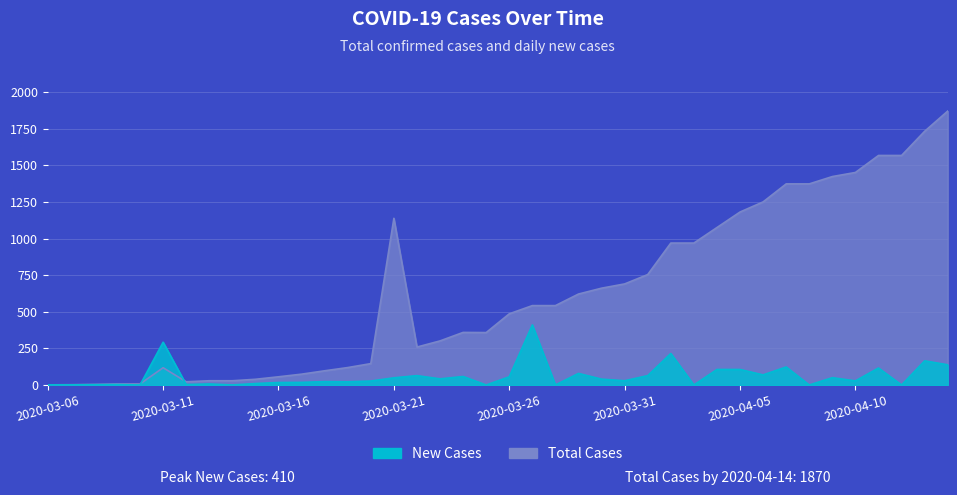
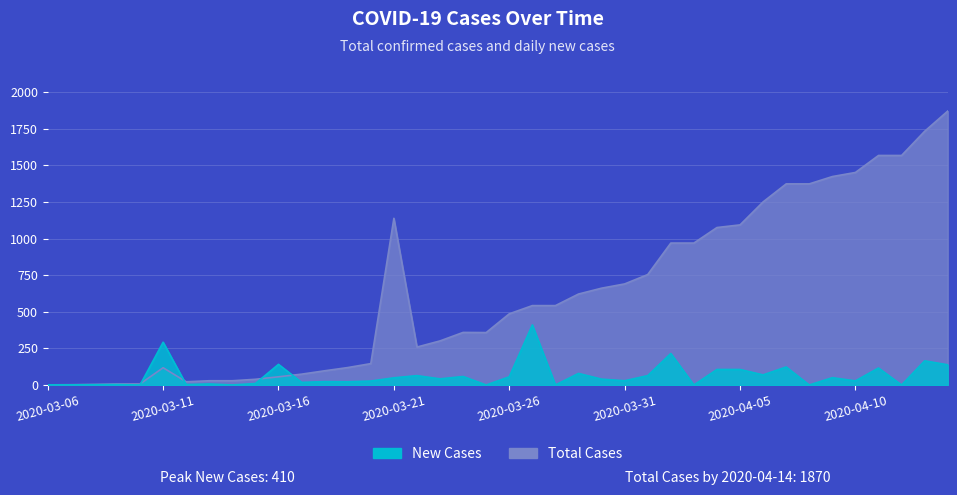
  {
    "Total Cases": {
      "2020-03-11": 120,
      "2020-03-16": 60,
      "2020-03-21": 1140,
      "2020-03-26": 490,
      "2020-03-31": 690,
-     "2020-04-05": 1180,
+     "2020-04-05": 1090,
      "2020-04-10": 1450
    },
    "New Cases": {
      "2020-03-11": 290,
-     "2020-03-16": 20,
+     "2020-03-16": 140,
      "2020-03-21": 50,
      "2020-03-26": 60,
      "2020-03-31": 30,
      "2020-04-05": 110,
      "2020-04-10": 30
    }
  }
